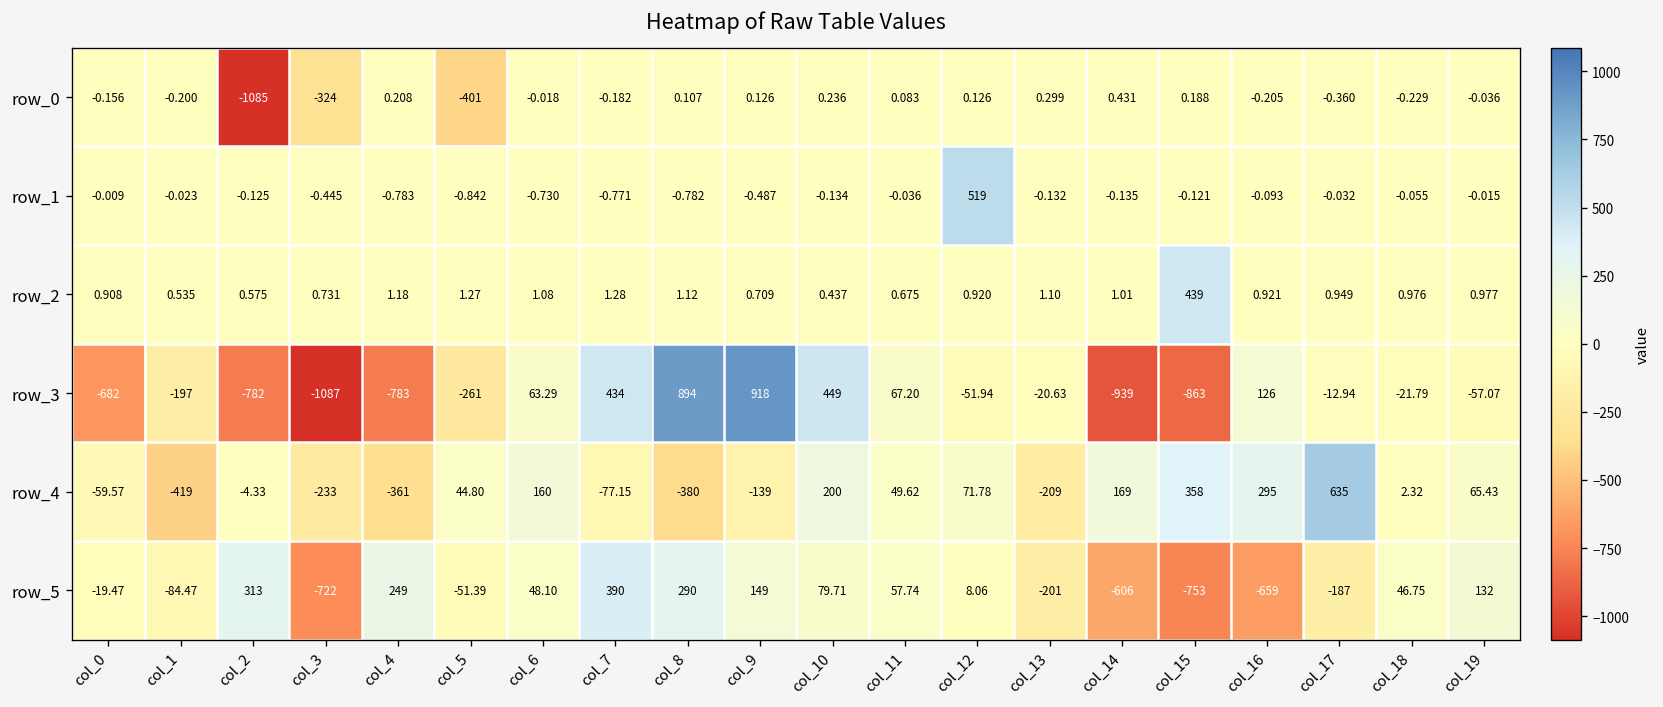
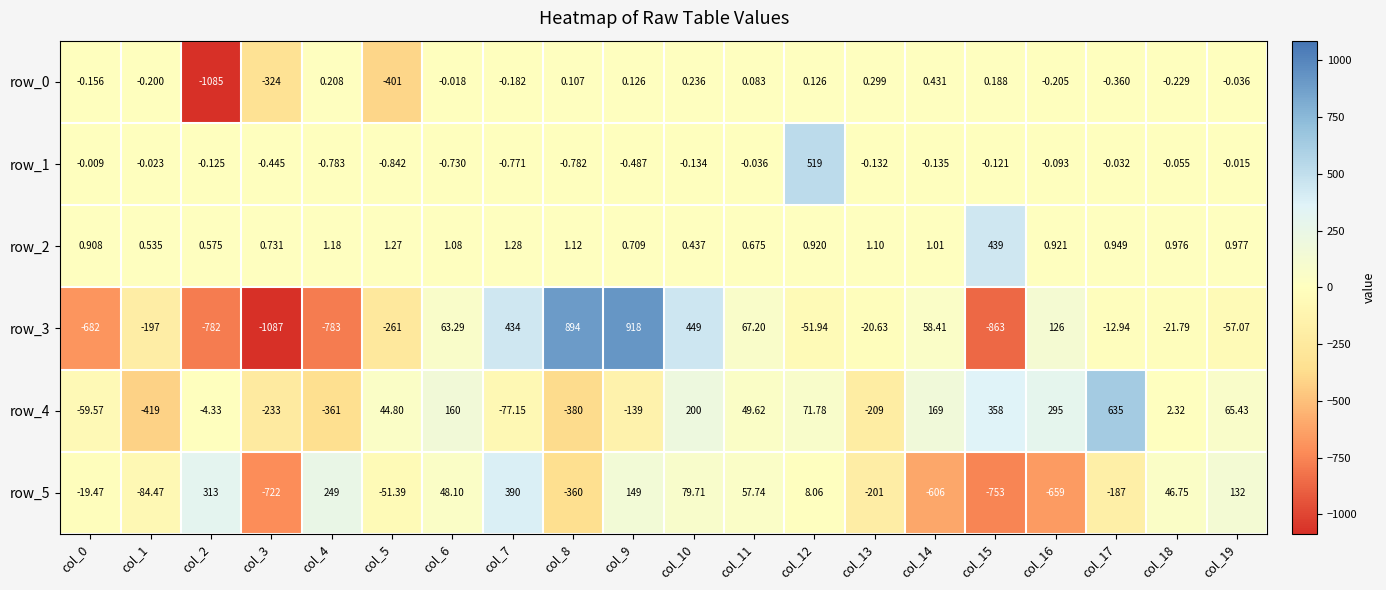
  {
    "row_0": {
      "col_0": -0.156,
      "col_1": -0.200,
      "col_2": -1085,
      "col_3": -324,
      "col_4": 0.208,
      "col_5": -401,
      "col_6": -0.018,
      "col_7": -0.182,
      "col_8": 0.107,
      "col_9": 0.126,
      "col_10": 0.236,
      "col_11": 0.083,
      "col_12": 0.126,
      "col_13": 0.299,
      "col_14": 0.431,
      "col_15": 0.188,
      "col_16": -0.205,
      "col_17": -0.360,
      "col_18": -0.229,
      "col_19": -0.036
    },
    "row_1": {
      "col_0": -0.009,
      "col_1": -0.023,
      "col_2": -0.125,
      "col_3": -0.445,
      "col_4": -0.783,
      "col_5": -0.842,
      "col_6": -0.730,
      "col_7": -0.771,
      "col_8": -0.782,
      "col_9": -0.487,
      "col_10": -0.134,
      "col_11": -0.036,
      "col_12": 519,
      "col_13": -0.132,
      "col_14": -0.135,
      "col_15": -0.121,
      "col_16": -0.093,
      "col_17": -0.032,
      "col_18": -0.055,
      "col_19": -0.015
    },
    "row_2": {
      "col_0": 0.908,
      "col_1": 0.535,
      "col_2": 0.575,
      "col_3": 0.731,
      "col_4": 1.18,
      "col_5": 1.27,
      "col_6": 1.08,
      "col_7": 1.28,
      "col_8": 1.12,
      "col_9": 0.709,
      "col_10": 0.437,
      "col_11": 0.675,
      "col_12": 0.920,
      "col_13": 1.10,
      "col_14": 1.01,
      "col_15": 439,
      "col_16": 0.921,
      "col_17": 0.949,
      "col_18": 0.976,
      "col_19": 0.977
    },
    "row_3": {
      "col_0": -682,
      "col_1": -197,
      "col_2": -782,
      "col_3": -1087,
      "col_4": -783,
      "col_5": -261,
      "col_6": 63.29,
      "col_7": 434,
      "col_8": 894,
      "col_9": 918,
      "col_10": 449,
      "col_11": 67.20,
      "col_12": -51.94,
      "col_13": -20.63,
-     "col_14": -939,
+     "col_14": 58.41,
      "col_15": -863,
      "col_16": 126,
      "col_17": -12.94,
      "col_18": -21.79,
      "col_19": -57.07
    },
    "row_4": {
      "col_0": -59.57,
      "col_1": -419,
      "col_2": -4.33,
      "col_3": -233,
      "col_4": -361,
      "col_5": 44.80,
      "col_6": 160,
      "col_7": -77.15,
      "col_8": -380,
      "col_9": -139,
      "col_10": 200,
      "col_11": 49.62,
      "col_12": 71.78,
      "col_13": -209,
      "col_14": 169,
      "col_15": 358,
      "col_16": 295,
      "col_17": 635,
      "col_18": 2.32,
      "col_19": 65.43
    },
    "row_5": {
      "col_0": -19.47,
      "col_1": -84.47,
      "col_2": 313,
      "col_3": -722,
      "col_4": 249,
      "col_5": -51.39,
      "col_6": 48.10,
      "col_7": 390,
-     "col_8": 290,
+     "col_8": -360,
      "col_9": 149,
      "col_10": 79.71,
      "col_11": 57.74,
      "col_12": 8.06,
      "col_13": -201,
      "col_14": -606,
      "col_15": -753,
      "col_16": -659,
      "col_17": -187,
      "col_18": 46.75,
      "col_19": 132
    }
  }
